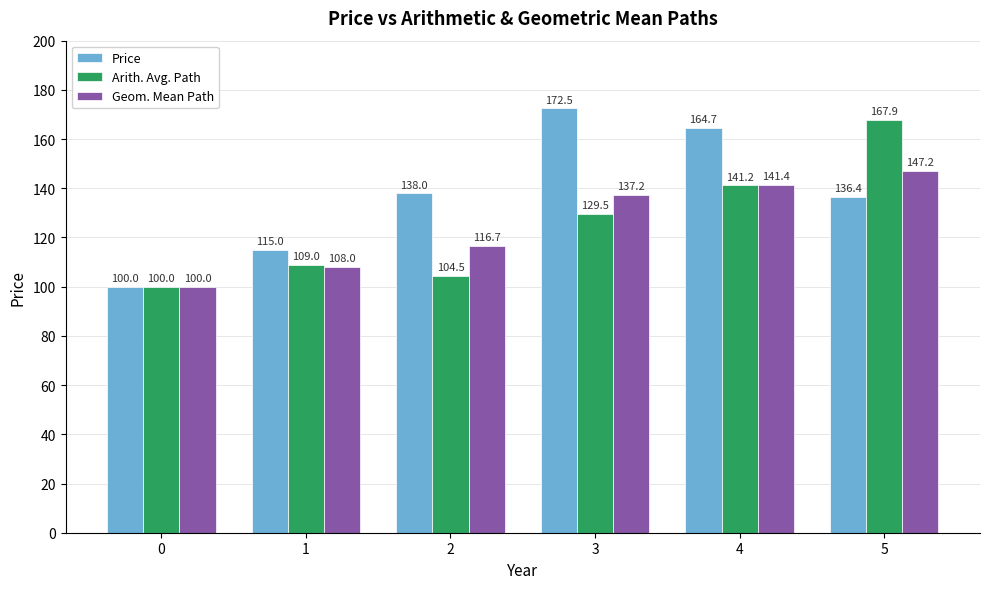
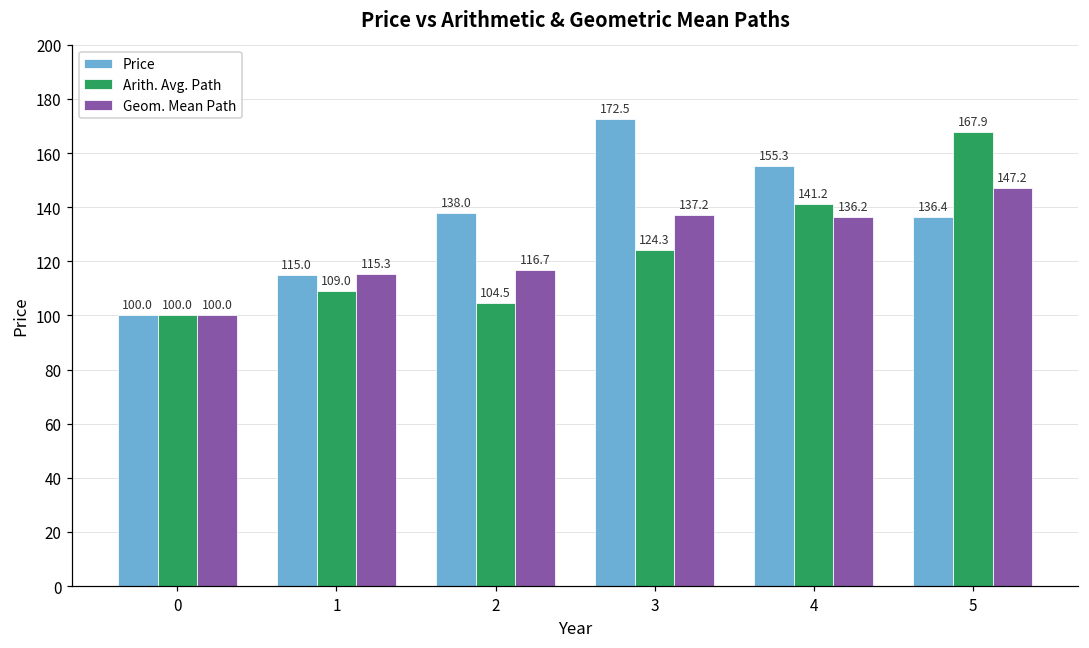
  {
    "Price": {
      "0": 100.0,
      "1": 115.0,
      "2": 138.0,
      "3": 172.5,
-     "4": 164.7,
+     "4": 155.3,
      "5": 136.4
    },
    "Arith. Avg. Path": {
      "0": 100.0,
      "1": 109.0,
      "2": 104.5,
-     "3": 129.5,
+     "3": 124.3,
      "4": 141.2,
      "5": 167.9
    },
    "Geom. Mean Path": {
      "0": 100.0,
-     "1": 108.0,
+     "1": 115.3,
      "2": 116.7,
      "3": 137.2,
-     "4": 141.4,
+     "4": 136.2,
      "5": 147.2
    }
  }
